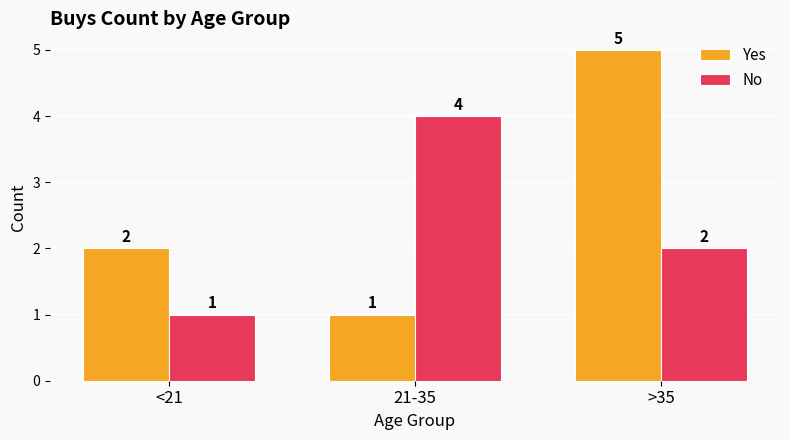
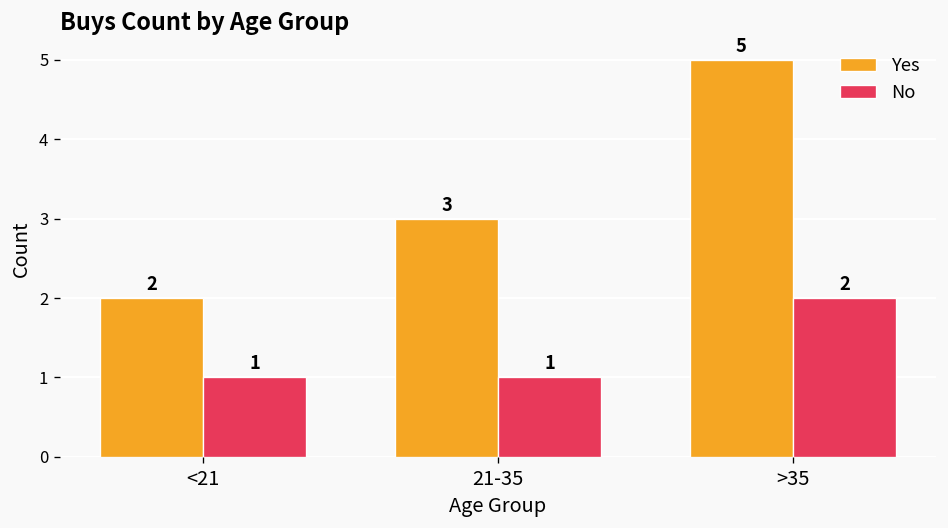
  {
    "Yes": {
      "<21": 2,
-     "21-35": 1,
+     "21-35": 3,
      ">35": 5
    },
    "No": {
      "<21": 1,
-     "21-35": 4,
+     "21-35": 1,
      ">35": 2
    }
  }
